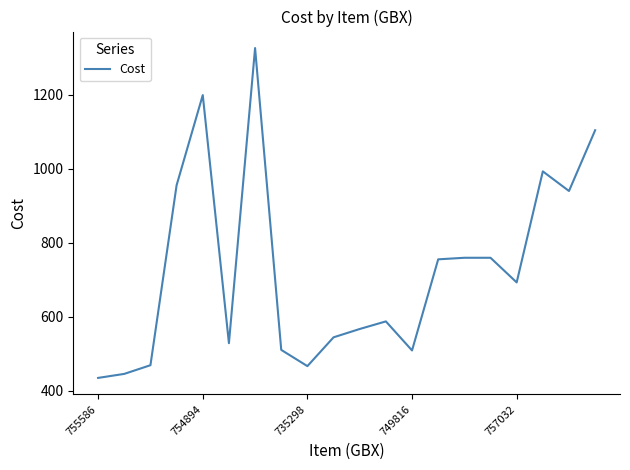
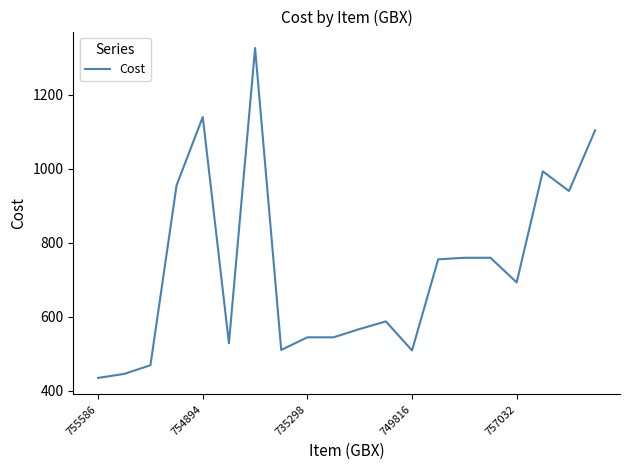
  {
    "755586": 430,
-   "754894": 1200,
-   "735298": 470,
+   "754894": 1140,
+   "735298": 540,
    "749816": 510,
    "757032": 690
  }
